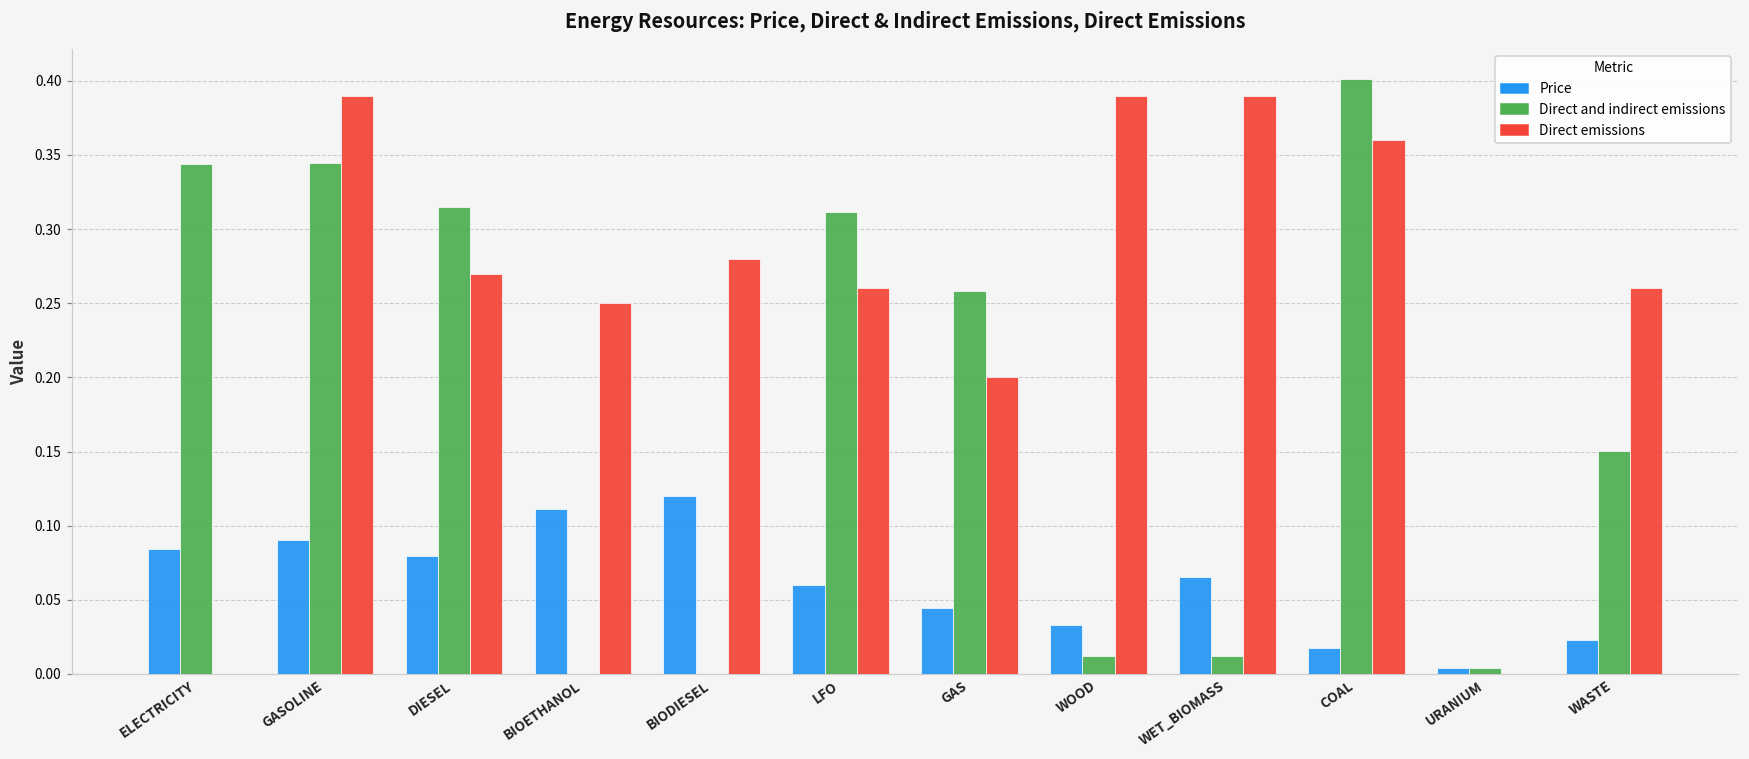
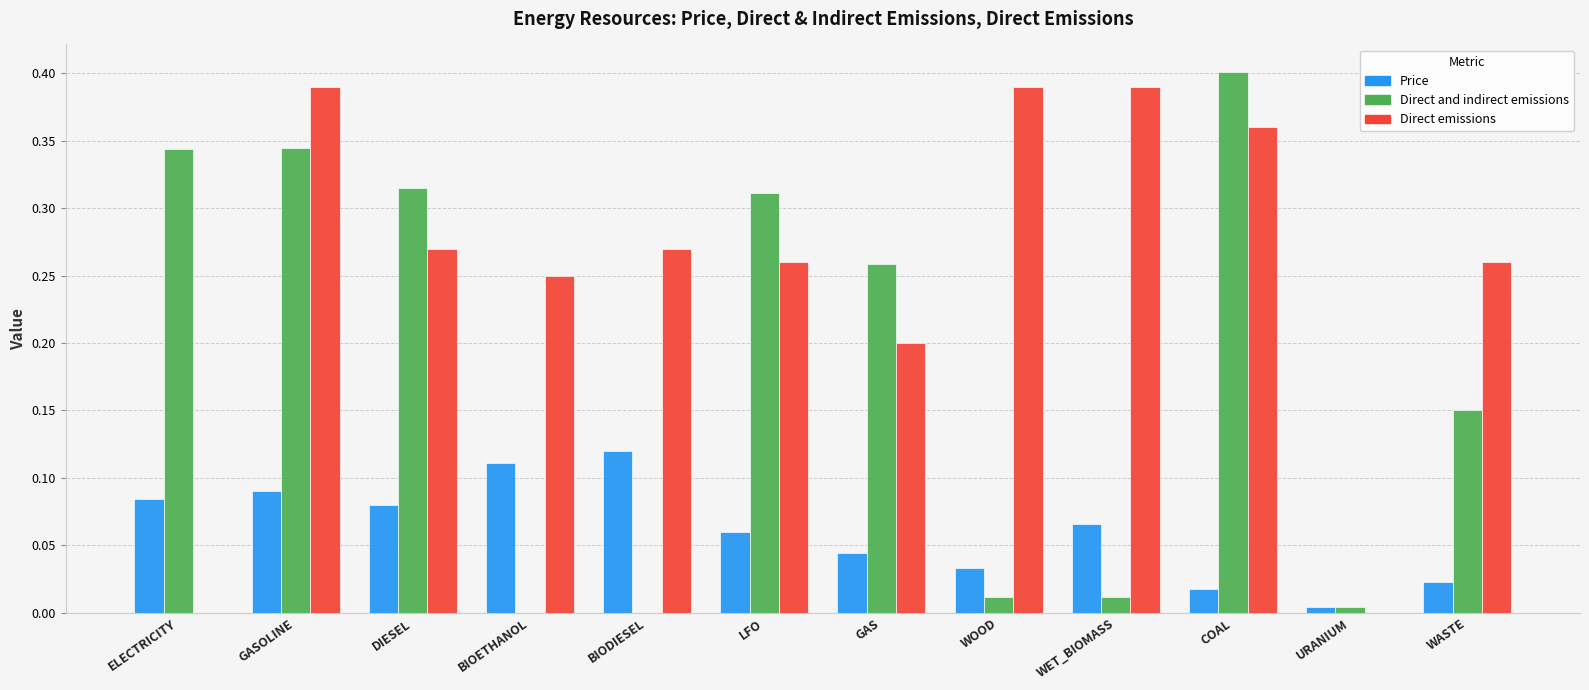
  {
    "Price": {
      "ELECTRICITY": 0.084,
      "GASOLINE": 0.09,
      "DIESEL": 0.08,
      "BIOETHANOL": 0.11,
      "BIODIESEL": 0.12,
      "LFO": 0.06,
      "GAS": 0.044,
      "WOOD": 0.033,
      "WET_BIOMASS": 0.066,
      "COAL": 0.018,
      "URANIUM": 0.004,
      "WASTE": 0.023
    },
    "Direct and indirect emissions": {
      "ELECTRICITY": 0.344,
      "GASOLINE": 0.345,
      "DIESEL": 0.315,
      "BIOETHANOL": 0.00,
      "BIODIESEL": 0.00,
      "LFO": 0.31,
      "GAS": 0.26,
      "WOOD": 0.01,
      "WET_BIOMASS": 0.01,
      "COAL": 0.40,
      "URANIUM": 0.004,
      "WASTE": 0.15
    },
    "Direct emissions": {
      "ELECTRICITY": 0.00,
      "GASOLINE": 0.39,
      "DIESEL": 0.27,
      "BIOETHANOL": 0.25,
-     "BIODIESEL": 0.28,
+     "BIODIESEL": 0.27,
      "LFO": 0.26,
      "GAS": 0.20,
      "WOOD": 0.39,
      "WET_BIOMASS": 0.39,
      "COAL": 0.36,
      "URANIUM": 0.00,
      "WASTE": 0.26
    }
  }
